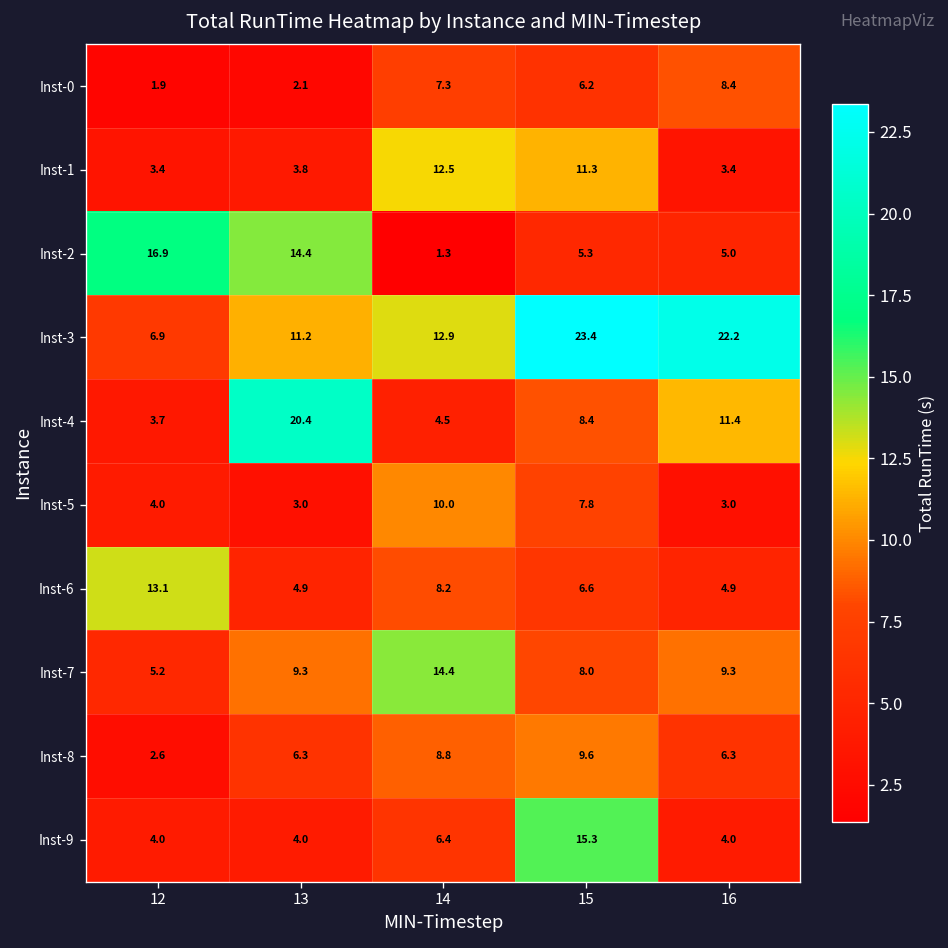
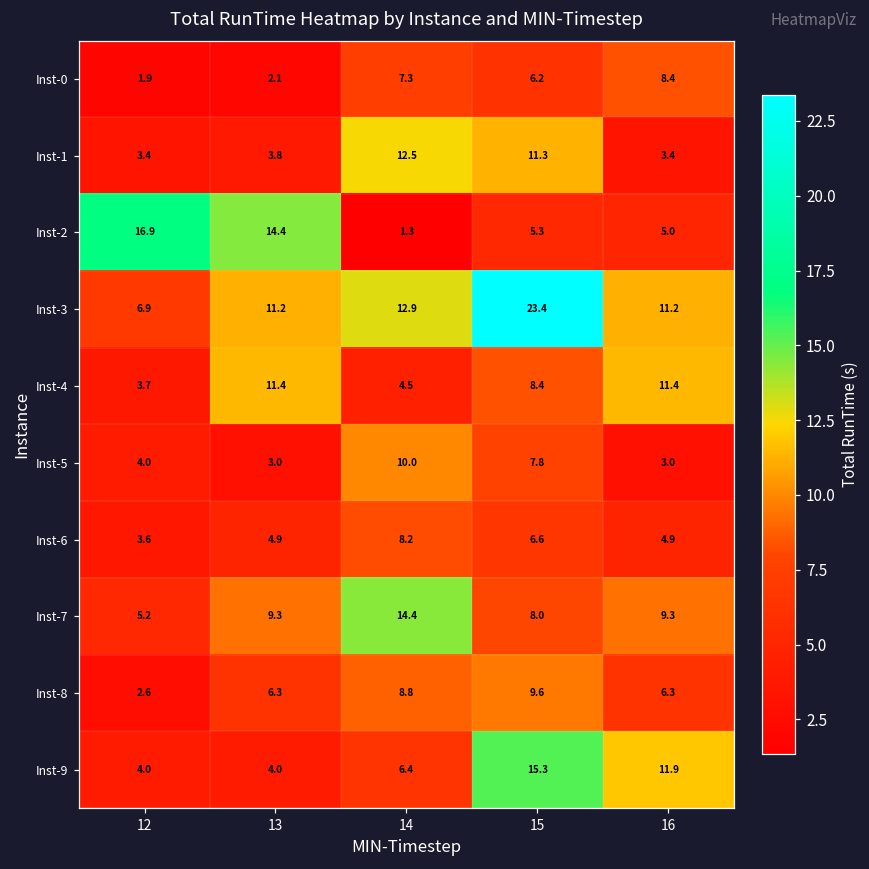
  {
    "Inst-0": {
      "12": 1.9,
      "13": 2.1,
      "14": 7.3,
      "15": 6.2,
      "16": 8.4
    },
    "Inst-1": {
      "12": 3.4,
      "13": 3.8,
      "14": 12.5,
      "15": 11.3,
      "16": 3.4
    },
    "Inst-2": {
      "12": 16.9,
      "13": 14.4,
      "14": 1.3,
      "15": 5.3,
      "16": 5.0
    },
    "Inst-3": {
      "12": 6.9,
      "13": 11.2,
      "14": 12.9,
      "15": 23.4,
-     "16": 22.2
+     "16": 11.2
    },
    "Inst-4": {
      "12": 3.7,
-     "13": 20.4,
+     "13": 11.4,
      "14": 4.5,
      "15": 8.4,
      "16": 11.4
    },
    "Inst-5": {
      "12": 4.0,
      "13": 3.0,
      "14": 10.0,
      "15": 7.8,
      "16": 3.0
    },
    "Inst-6": {
-     "12": 13.1,
+     "12": 3.6,
      "13": 4.9,
      "14": 8.2,
      "15": 6.6,
      "16": 4.9
    },
    "Inst-7": {
      "12": 5.2,
      "13": 9.3,
      "14": 14.4,
      "15": 8.0,
      "16": 9.3
    },
    "Inst-8": {
      "12": 2.6,
      "13": 6.3,
      "14": 8.8,
      "15": 9.6,
      "16": 6.3
    },
    "Inst-9": {
      "12": 4.0,
      "13": 4.0,
      "14": 6.4,
      "15": 15.3,
-     "16": 4.0
+     "16": 11.9
    }
  }
